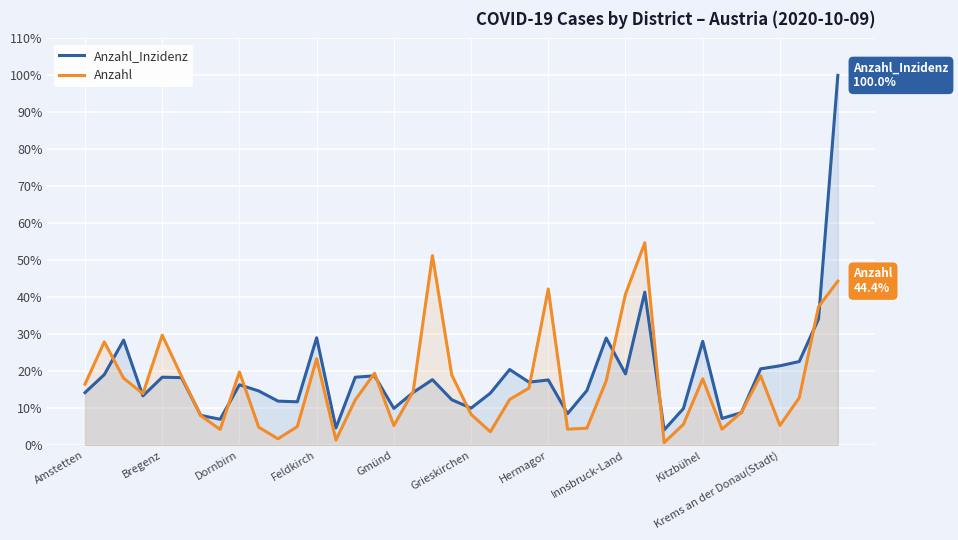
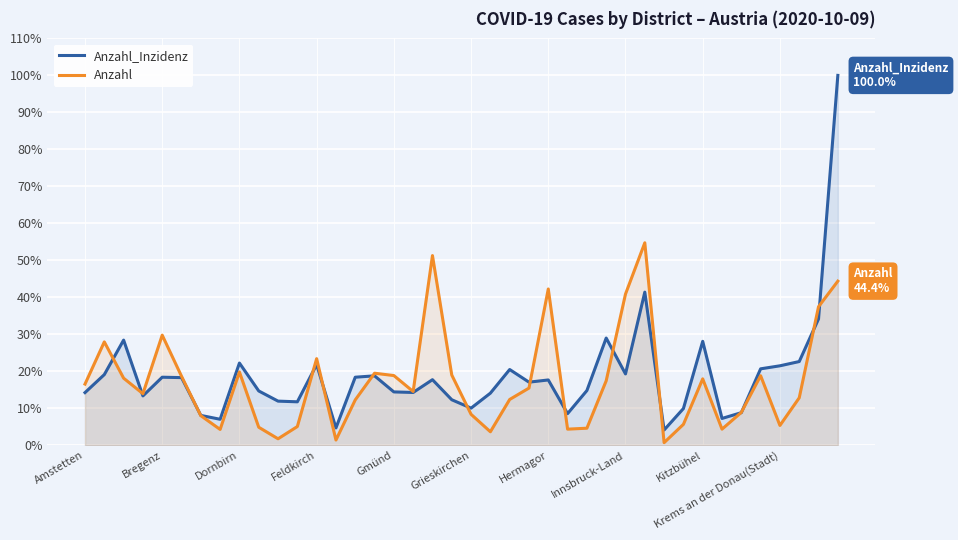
  {
    "Anzahl_Inzidenz": {
      "Amstetten": "14%",
      "Bregenz": "18%",
-     "Dornbirn": "16%",
-     "Feldkirch": "29%",
-     "Gmünd": "10%",
+     "Dornbirn": "22%",
+     "Feldkirch": "22%",
+     "Gmünd": "14%",
      "Grieskirchen": "10%",
      "Hermagor": "18%",
      "Innsbruck-Land": "19%",
      "Kitzbühel": "28%",
      "Krems an der Donau(Stadt)": "21%"
    },
    "Anzahl": {
      "Amstetten": "17%",
      "Bregenz": "30%",
      "Dornbirn": "20%",
      "Feldkirch": "23%",
-     "Gmünd": "5%",
+     "Gmünd": "19%",
      "Grieskirchen": "8%",
      "Hermagor": "42%",
      "Innsbruck-Land": "41%",
      "Kitzbühel": "18%",
      "Krems an der Donau(Stadt)": "5%"
    }
  }
